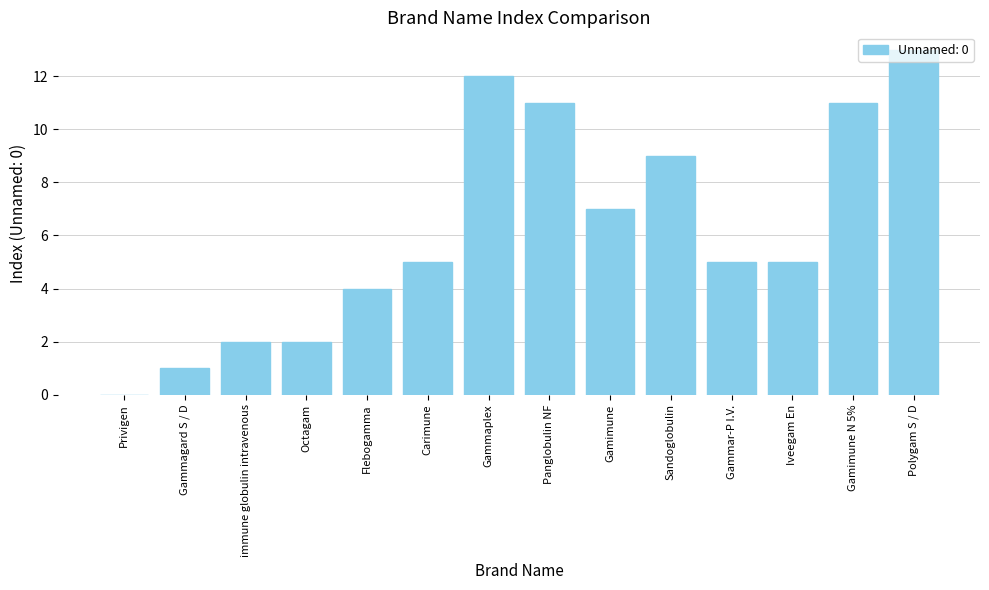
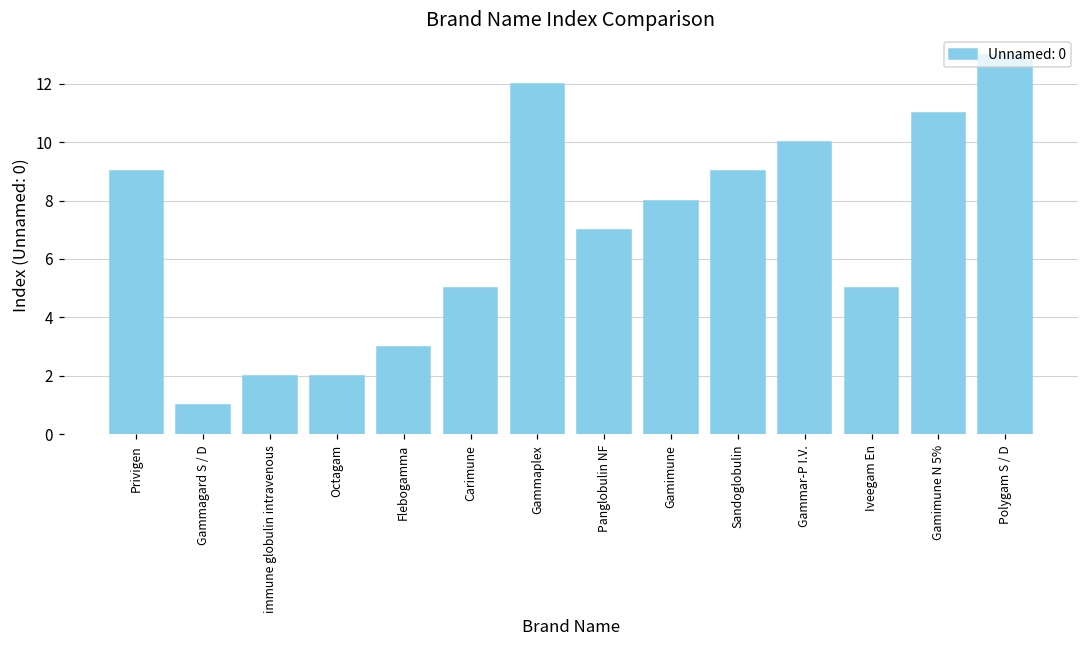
  {
-   "Privigen": 0,
+   "Privigen": 9,
    "Gammagard S / D": 1,
    "immune globulin intravenous": 2,
    "Octagam": 2,
-   "Flebogamma": 4,
+   "Flebogamma": 3,
    "Carimune": 5,
    "Gammaplex": 12,
-   "Panglobulin NF": 11,
-   "Gamimune": 7,
+   "Panglobulin NF": 7,
+   "Gamimune": 8,
    "Sandoglobulin": 9,
-   "Gammar-P I.V.": 5,
+   "Gammar-P I.V.": 10,
    "Iveegam En": 5,
    "Gamimune N 5%": 11
  }
